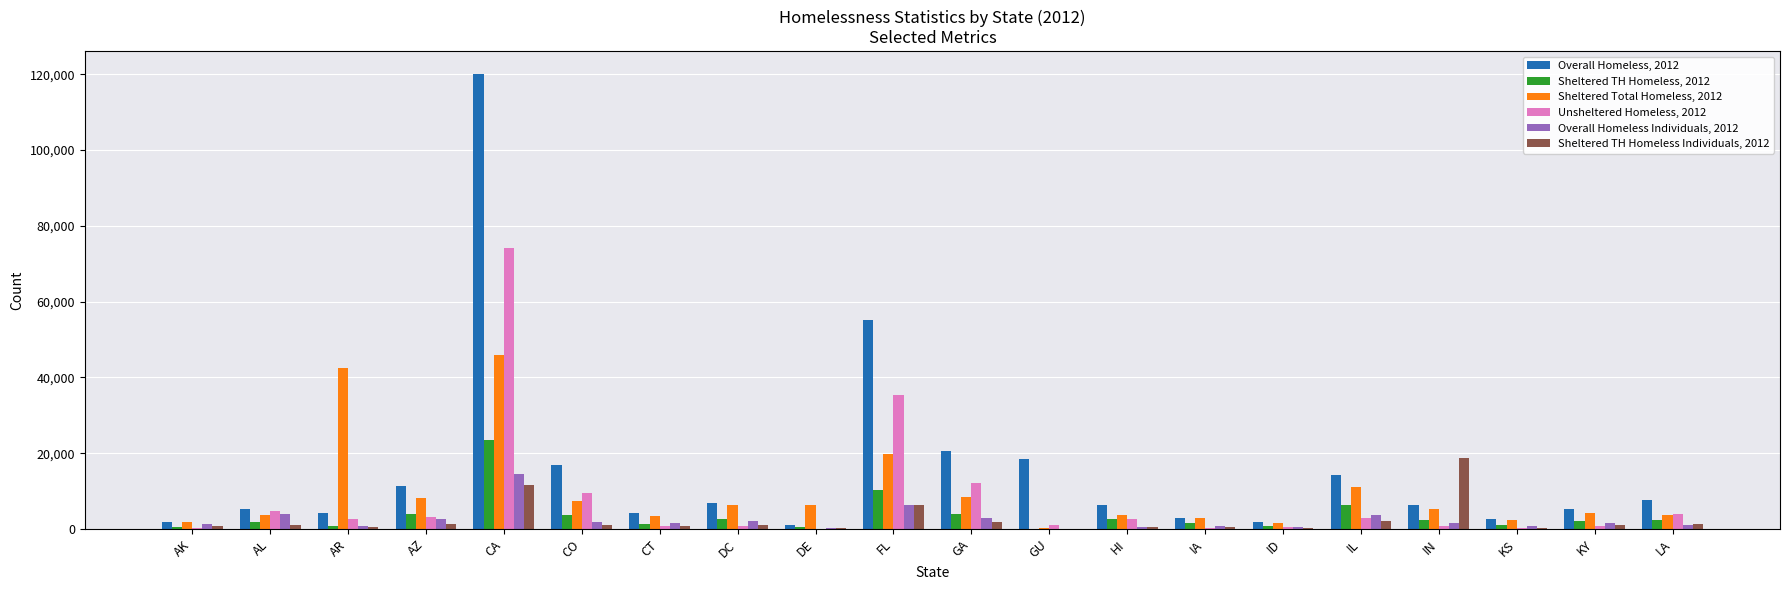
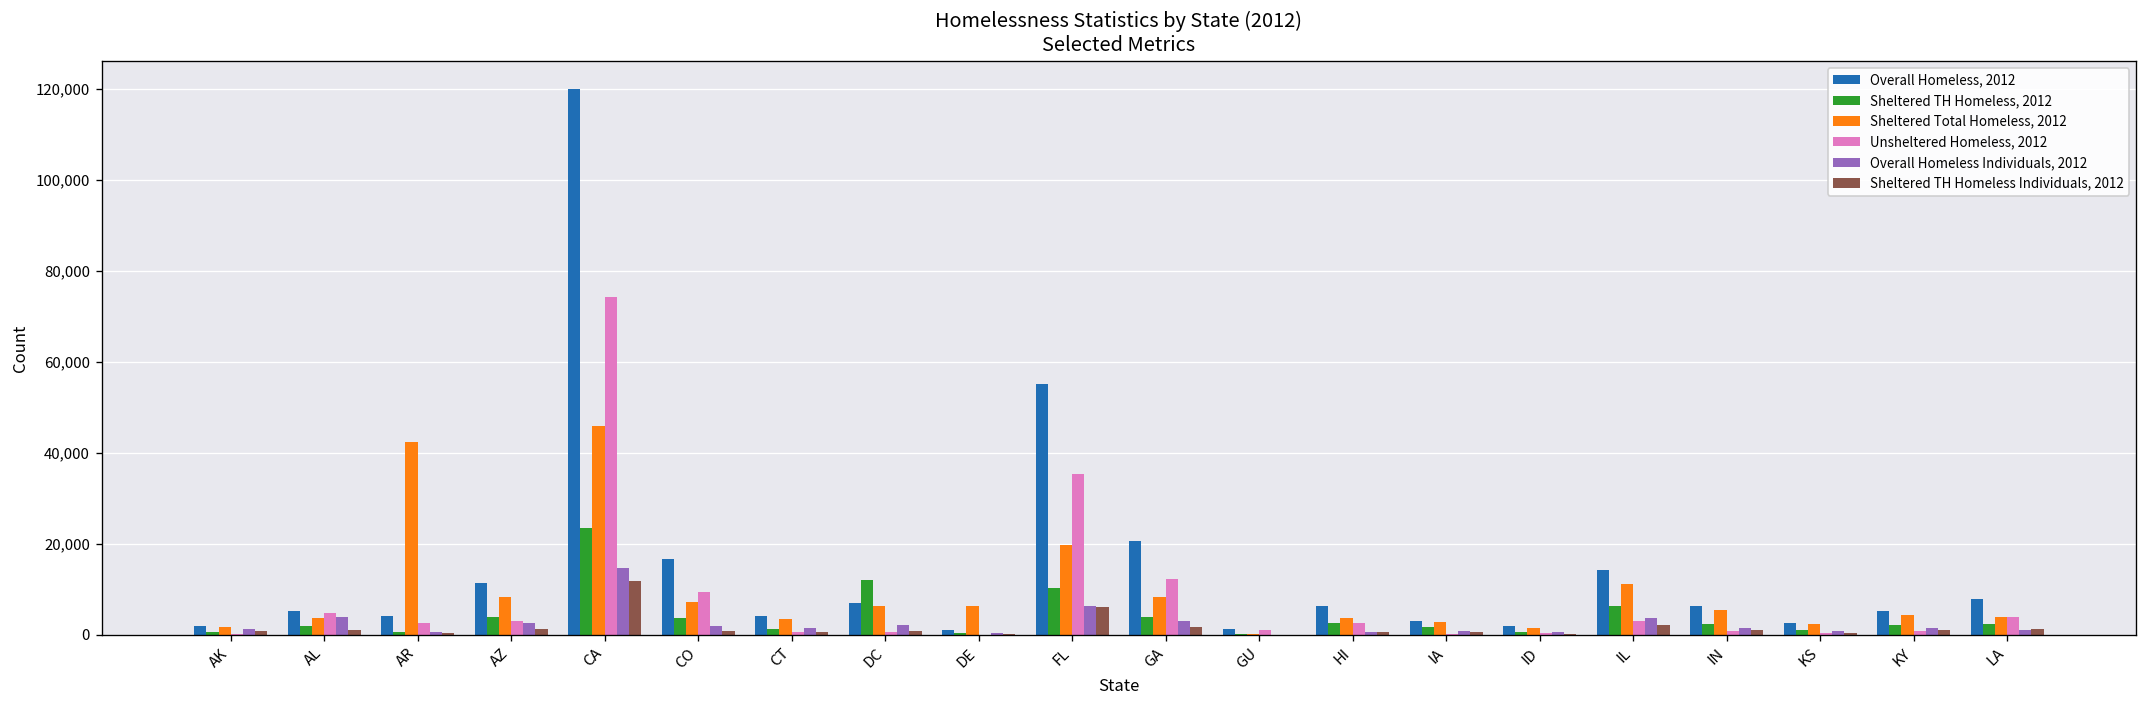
  {
    "Overall Homeless, 2012": {
      "AK": "2,000",
      "AL": "5,000",
      "AR": "4,000",
      "AZ": "11,000",
      "CA": "120,000",
      "CO": "17,000",
      "CT": "4,000",
      "DC": "7,000",
      "DE": "1,000",
      "FL": "55,000",
      "GA": "21,000",
-     "GU": "18,000",
+     "GU": "1,000",
      "HI": "6,000",
      "IA": "3,000",
      "ID": "2,000",
      "IL": "14,000",
      "IN": "6,000",
      "KS": "3,000",
      "KY": "5,000",
      "LA": "8,000"
    },
    "Sheltered TH Homeless, 2012": {
      "AL": "2,000",
      "AR": "1,000",
      "AZ": "4,000",
      "CA": "24,000",
      "CO": "4,000",
      "CT": "1,000",
-     "DC": "3,000",
+     "DC": "12,000",
      "FL": "10,000",
      "GA": "4,000",
      "HI": "3,000",
      "IA": "2,000",
      "ID": "1,000",
      "IL": "6,000",
      "IN": "2,000",
      "KS": "1,000",
      "KY": "2,000",
      "LA": "2,000"
    },
    "Sheltered Total Homeless, 2012": {
      "AK": "2,000",
      "AL": "4,000",
      "AR": "42,000",
      "AZ": "8,000",
      "CA": "46,000",
      "CO": "7,000",
      "CT": "4,000",
      "DC": "6,000",
      "DE": "6,000",
      "FL": "20,000",
      "GA": "8,000",
      "HI": "4,000",
      "IA": "3,000",
      "ID": "1,000",
      "IL": "11,000",
      "IN": "5,000",
      "KS": "2,000",
      "KY": "4,000",
      "LA": "4,000"
    },
    "Unsheltered Homeless, 2012": {
      "AL": "5,000",
      "AR": "3,000",
      "AZ": "3,000",
      "CA": "74,000",
      "CO": "10,000",
      "CT": "1,000",
      "DC": "1,000",
      "FL": "35,000",
      "GA": "12,000",
      "GU": "1,000",
      "HI": "3,000",
      "IL": "3,000",
      "IN": "1,000",
      "KY": "1,000",
      "LA": "4,000"
    },
    "Overall Homeless Individuals, 2012": {
      "AK": "1,000",
      "AL": "4,000",
      "AR": "1,000",
      "AZ": "3,000",
      "CA": "15,000",
      "CO": "2,000",
      "CT": "2,000",
      "DC": "2,000",
      "FL": "6,000",
      "GA": "3,000",
      "IA": "1,000",
      "IL": "4,000",
      "IN": "2,000",
      "KS": "1,000",
      "KY": "2,000",
      "LA": "1,000"
    },
    "Sheltered TH Homeless Individuals, 2012": {
      "AK": "1,000",
      "AL": "1,000",
      "AZ": "1,000",
      "CA": "12,000",
      "CO": "1,000",
      "CT": "1,000",
      "DC": "1,000",
      "FL": "6,000",
      "GA": "2,000",
      "IL": "2,000",
-     "IN": "19,000",
+     "IN": "1,000",
      "KY": "1,000",
      "LA": "1,000"
    }
  }
